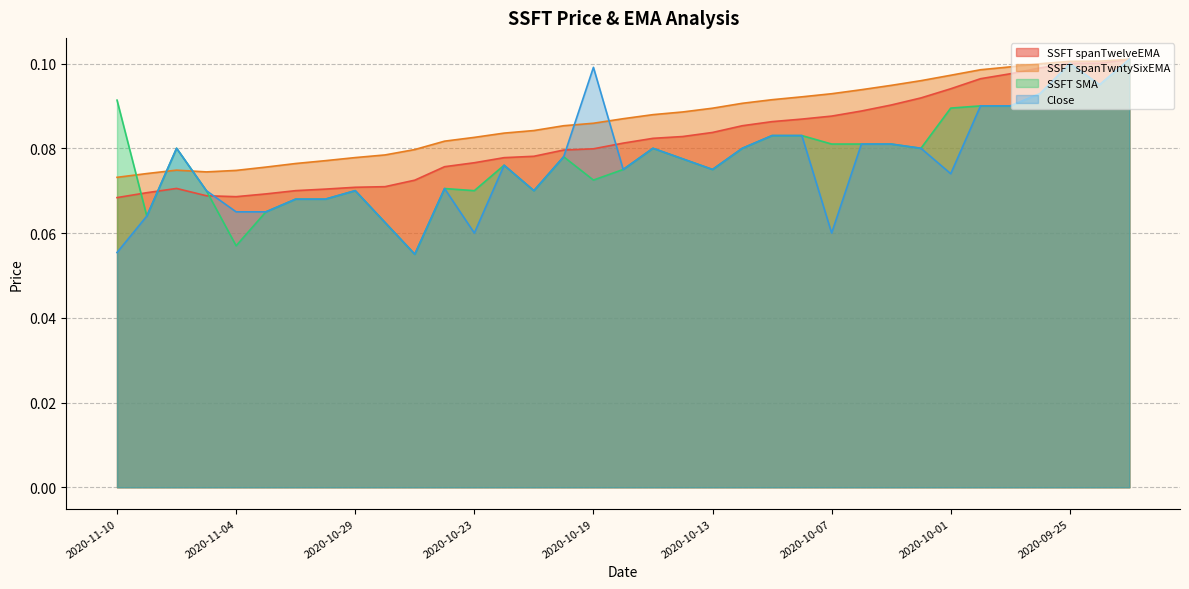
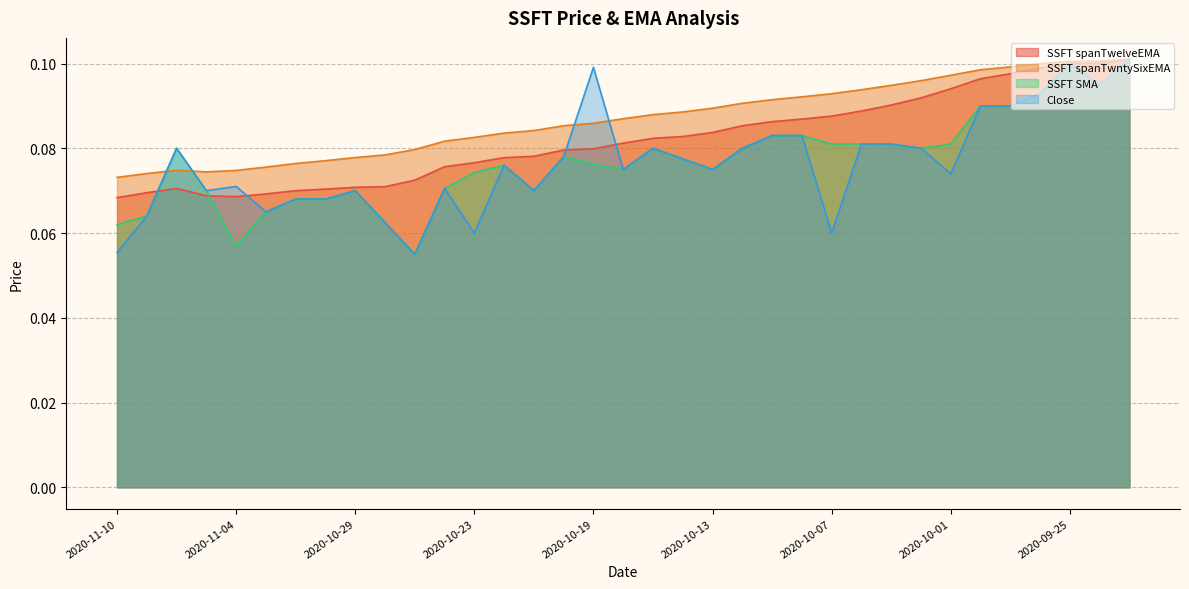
  {
    "SSFT SMA": {
-     "2020-11-10": 0.091,
+     "2020-11-10": 0.062,
      "2020-11-04": 0.057,
-     "2020-10-23": 0.070,
-     "2020-10-19": 0.073,
+     "2020-10-23": 0.074,
+     "2020-10-19": 0.076,
      "2020-10-07": 0.081,
-     "2020-10-01": 0.089
+     "2020-10-01": 0.081
    },
    "Close": {
      "2020-11-10": 0.055,
-     "2020-11-04": 0.065,
+     "2020-11-04": 0.071,
      "2020-10-23": 0.060,
      "2020-10-19": 0.099,
      "2020-10-07": 0.060,
      "2020-10-01": 0.074
    }
  }
